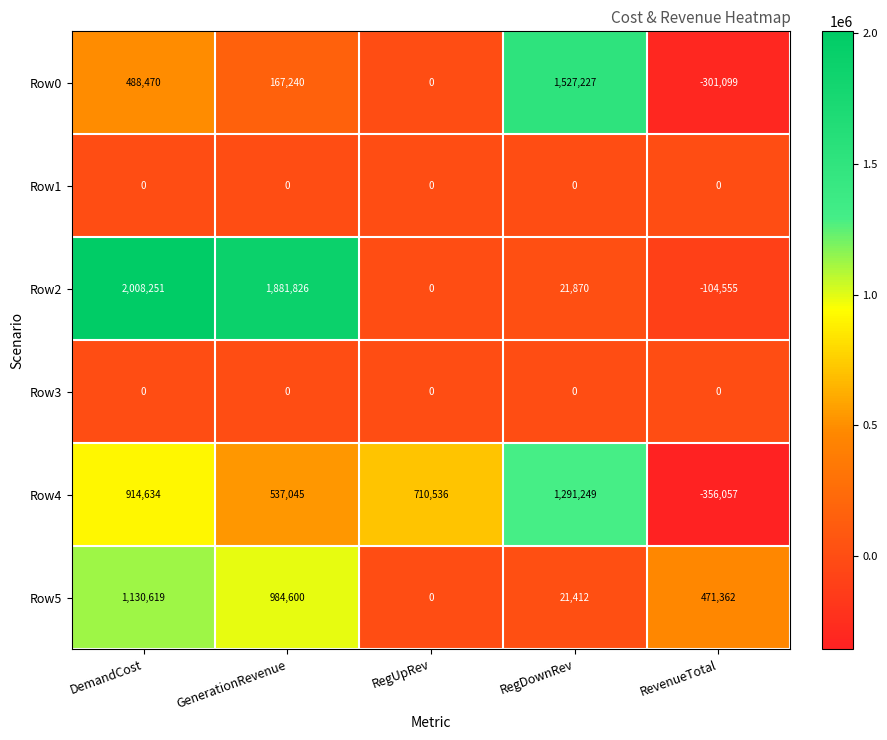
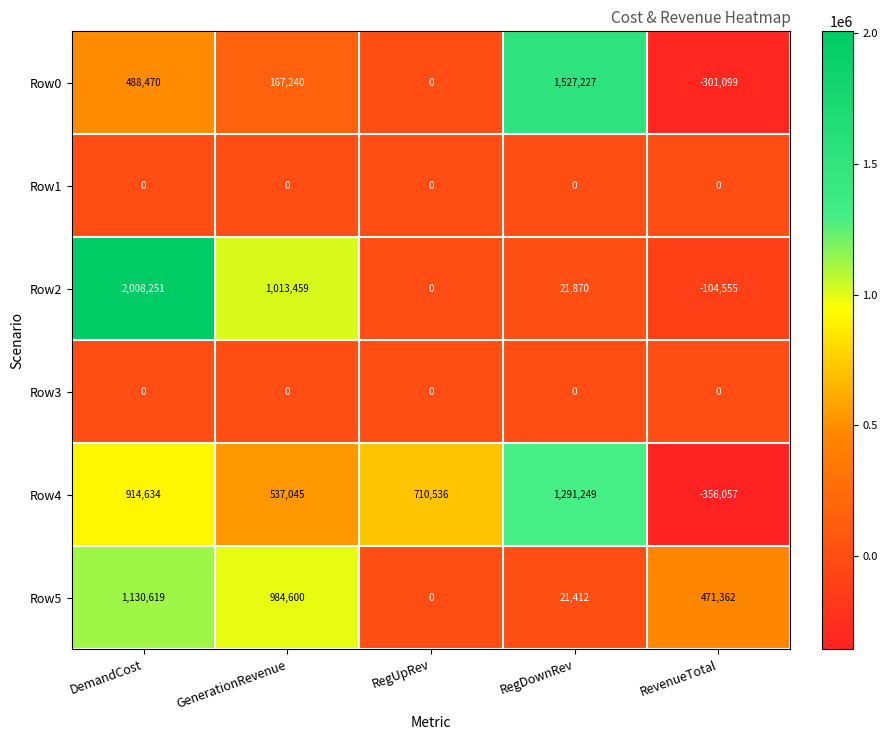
  {
    "Row0": {
      "DemandCost": "488,470",
      "GenerationRevenue": "167,240",
      "RegUpRev": "0",
      "RegDownRev": "1,527,227",
      "RevenueTotal": "-301,099"
    },
    "Row1": {
      "DemandCost": "0",
      "GenerationRevenue": "0",
      "RegUpRev": "0",
      "RegDownRev": "0",
      "RevenueTotal": "0"
    },
    "Row2": {
      "DemandCost": "2,008,251",
-     "GenerationRevenue": "1,881,826",
+     "GenerationRevenue": "1,013,459",
      "RegUpRev": "0",
      "RegDownRev": "21,870",
      "RevenueTotal": "-104,555"
    },
    "Row3": {
      "DemandCost": "0",
      "GenerationRevenue": "0",
      "RegUpRev": "0",
      "RegDownRev": "0",
      "RevenueTotal": "0"
    },
    "Row4": {
      "DemandCost": "914,634",
      "GenerationRevenue": "537,045",
      "RegUpRev": "710,536",
      "RegDownRev": "1,291,249",
      "RevenueTotal": "-356,057"
    },
    "Row5": {
      "DemandCost": "1,130,619",
      "GenerationRevenue": "984,600",
      "RegUpRev": "0",
      "RegDownRev": "21,412",
      "RevenueTotal": "471,362"
    }
  }
